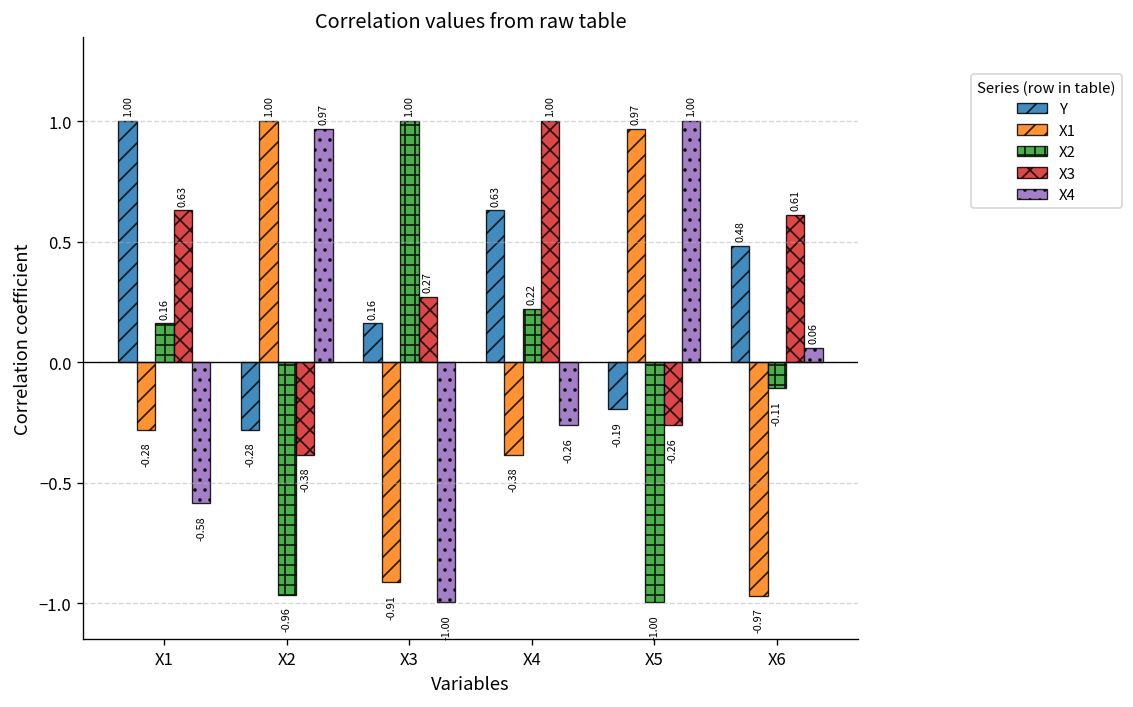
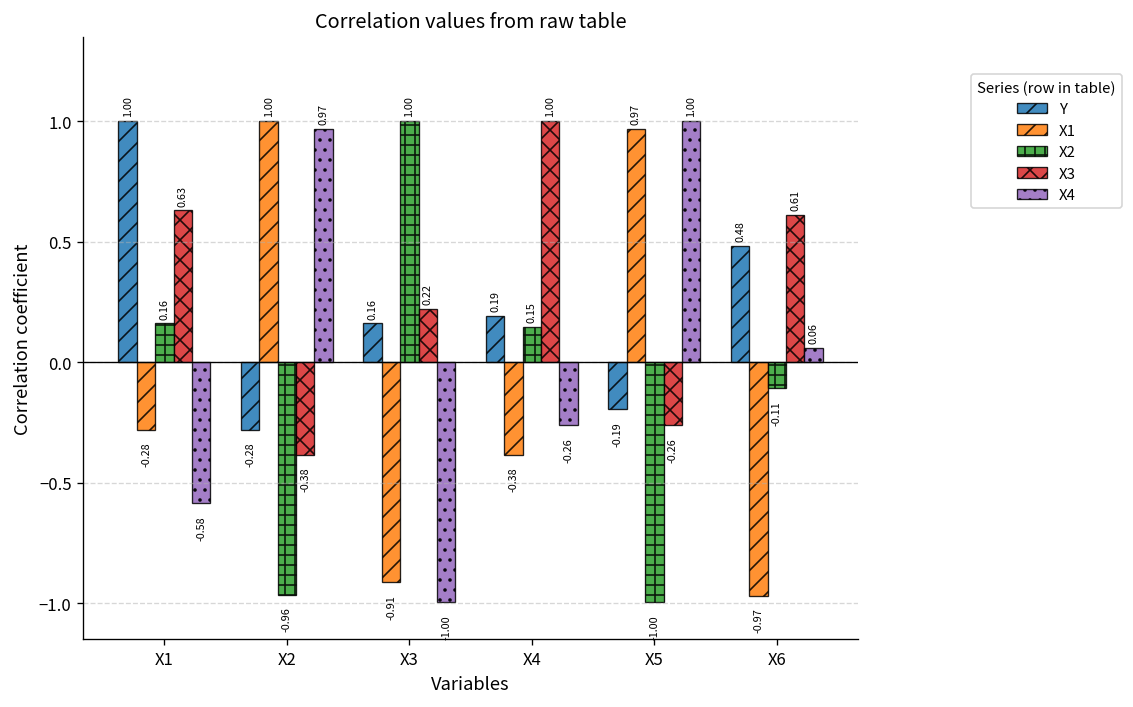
  {
    "Y": {
      "X1": 1.00,
      "X2": -0.28,
      "X3": 0.16,
-     "X4": 0.63,
+     "X4": 0.19,
      "X5": -0.19,
      "X6": 0.48
    },
    "X1": {
      "X1": -0.28,
      "X2": 1.00,
      "X3": -0.91,
      "X4": -0.38,
      "X5": 0.97,
      "X6": -0.97
    },
    "X2": {
      "X1": 0.16,
      "X2": -0.96,
      "X3": 1.00,
-     "X4": 0.22,
+     "X4": 0.15,
      "X5": -1.00,
      "X6": -0.11
    },
    "X3": {
      "X1": 0.63,
      "X2": -0.38,
-     "X3": 0.27,
+     "X3": 0.22,
      "X4": 1.00,
      "X5": -0.26,
      "X6": 0.61
    },
    "X4": {
      "X1": -0.58,
      "X2": 0.97,
      "X3": -1.00,
      "X4": -0.26,
      "X5": 1.00,
      "X6": 0.06
    }
  }
